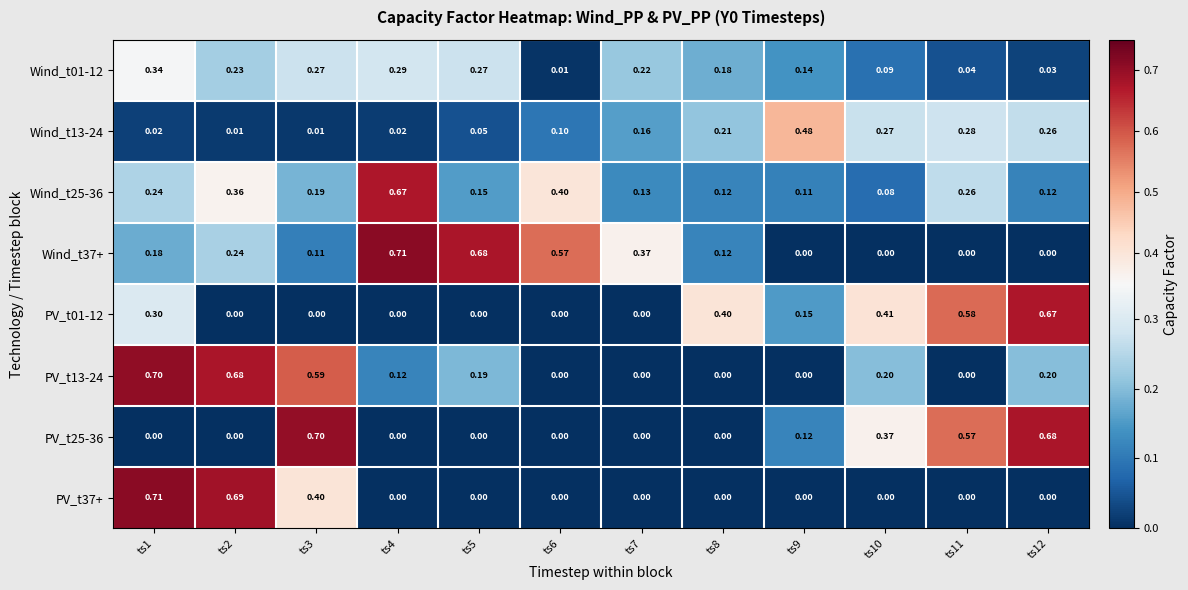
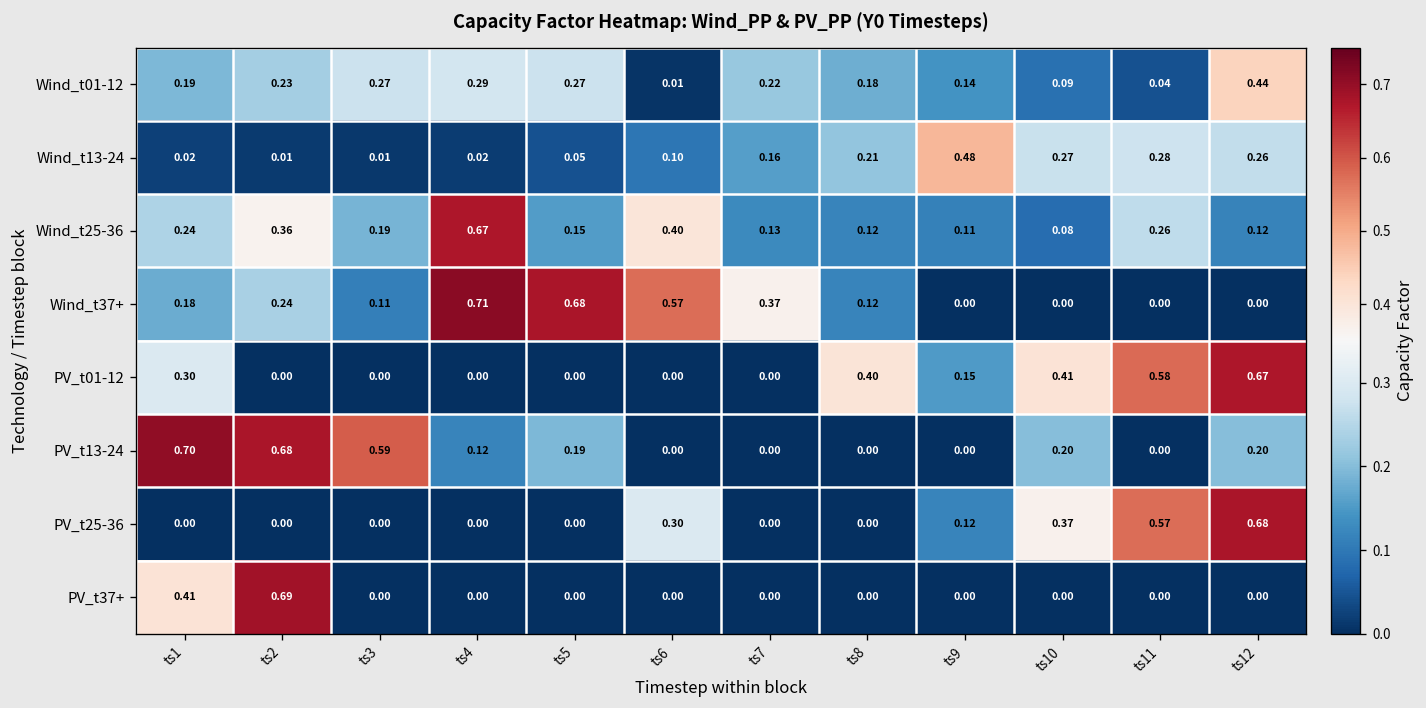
  {
    "Wind_t01-12": {
-     "ts1": 0.34,
+     "ts1": 0.19,
      "ts2": 0.23,
      "ts3": 0.27,
      "ts4": 0.29,
      "ts5": 0.27,
      "ts6": 0.01,
      "ts7": 0.22,
      "ts8": 0.18,
      "ts9": 0.14,
      "ts10": 0.09,
      "ts11": 0.04,
-     "ts12": 0.03
+     "ts12": 0.44
    },
    "Wind_t13-24": {
      "ts1": 0.02,
      "ts2": 0.01,
      "ts3": 0.01,
      "ts4": 0.02,
      "ts5": 0.05,
      "ts6": 0.10,
      "ts7": 0.16,
      "ts8": 0.21,
      "ts9": 0.48,
      "ts10": 0.27,
      "ts11": 0.28,
      "ts12": 0.26
    },
    "Wind_t25-36": {
      "ts1": 0.24,
      "ts2": 0.36,
      "ts3": 0.19,
      "ts4": 0.67,
      "ts5": 0.15,
      "ts6": 0.40,
      "ts7": 0.13,
      "ts8": 0.12,
      "ts9": 0.11,
      "ts10": 0.08,
      "ts11": 0.26,
      "ts12": 0.12
    },
    "Wind_t37+": {
      "ts1": 0.18,
      "ts2": 0.24,
      "ts3": 0.11,
      "ts4": 0.71,
      "ts5": 0.68,
      "ts6": 0.57,
      "ts7": 0.37,
      "ts8": 0.12,
      "ts9": 0.00,
      "ts10": 0.00,
      "ts11": 0.00,
      "ts12": 0.00
    },
    "PV_t01-12": {
      "ts1": 0.30,
      "ts2": 0.00,
      "ts3": 0.00,
      "ts4": 0.00,
      "ts5": 0.00,
      "ts6": 0.00,
      "ts7": 0.00,
      "ts8": 0.40,
      "ts9": 0.15,
      "ts10": 0.41,
      "ts11": 0.58,
      "ts12": 0.67
    },
    "PV_t13-24": {
      "ts1": 0.70,
      "ts2": 0.68,
      "ts3": 0.59,
      "ts4": 0.12,
      "ts5": 0.19,
      "ts6": 0.00,
      "ts7": 0.00,
      "ts8": 0.00,
      "ts9": 0.00,
      "ts10": 0.20,
      "ts11": 0.00,
      "ts12": 0.20
    },
    "PV_t25-36": {
      "ts1": 0.00,
      "ts2": 0.00,
-     "ts3": 0.70,
+     "ts3": 0.00,
      "ts4": 0.00,
      "ts5": 0.00,
-     "ts6": 0.00,
+     "ts6": 0.30,
      "ts7": 0.00,
      "ts8": 0.00,
      "ts9": 0.12,
      "ts10": 0.37,
      "ts11": 0.57,
      "ts12": 0.68
    },
    "PV_t37+": {
-     "ts1": 0.71,
+     "ts1": 0.41,
      "ts2": 0.69,
-     "ts3": 0.40,
+     "ts3": 0.00,
      "ts4": 0.00,
      "ts5": 0.00,
      "ts6": 0.00,
      "ts7": 0.00,
      "ts8": 0.00,
      "ts9": 0.00,
      "ts10": 0.00,
      "ts11": 0.00,
      "ts12": 0.00
    }
  }
